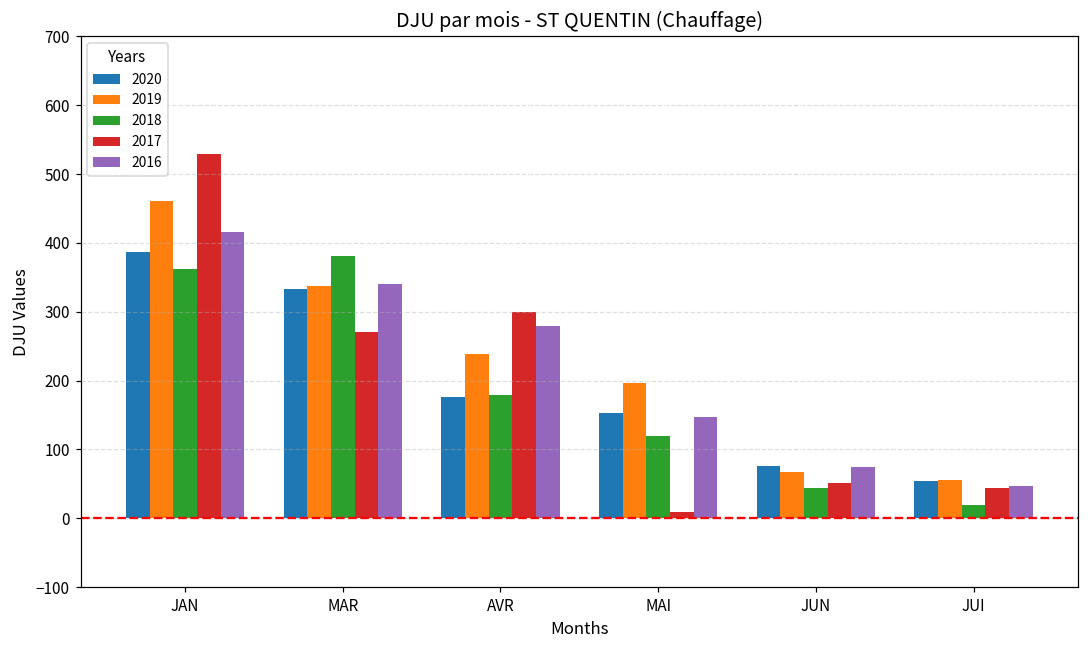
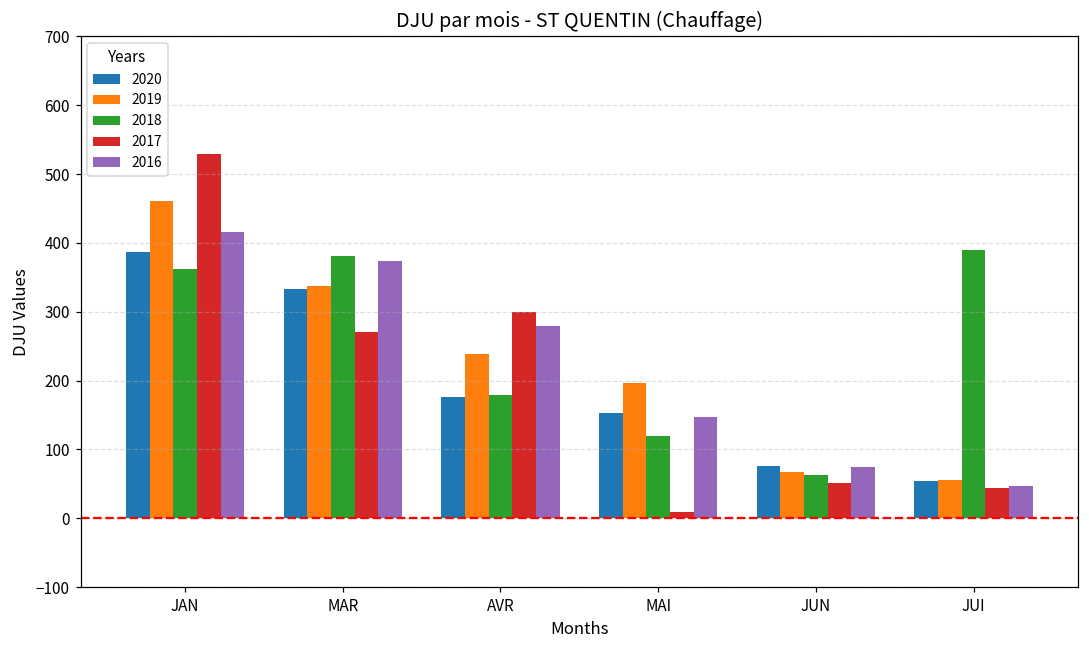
  {
    "2020": {
      "JAN": 390,
      "MAR": 330,
      "AVR": 180,
      "MAI": 150,
      "JUN": 80,
      "JUI": 50
    },
    "2019": {
      "JAN": 460,
      "MAR": 340,
      "AVR": 240,
      "MAI": 200,
      "JUN": 70,
      "JUI": 60
    },
    "2018": {
      "JAN": 360,
      "MAR": 380,
      "AVR": 180,
      "MAI": 120,
-     "JUN": 40,
-     "JUI": 20
+     "JUN": 60,
+     "JUI": 390
    },
    "2017": {
      "JAN": 530,
      "MAR": 270,
      "AVR": 300,
      "MAI": 10,
      "JUN": 50,
      "JUI": 40
    },
    "2016": {
      "JAN": 420,
-     "MAR": 340,
+     "MAR": 370,
      "AVR": 280,
      "MAI": 150,
      "JUN": 70,
      "JUI": 50
    }
  }
